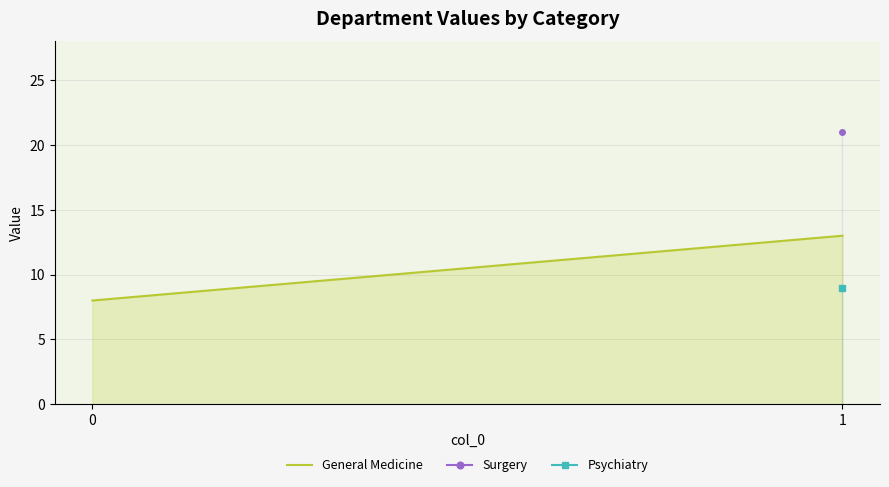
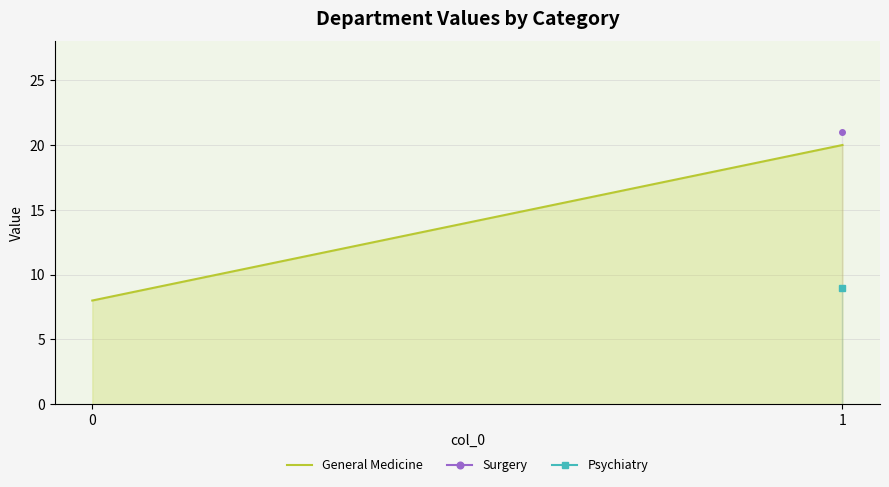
  {
    "General Medicine": {
      "0": 8,
-     "1": 13
+     "1": 20
    },
    "Surgery": {
      "1": 21
    },
    "Psychiatry": {
      "1": 9
    }
  }
